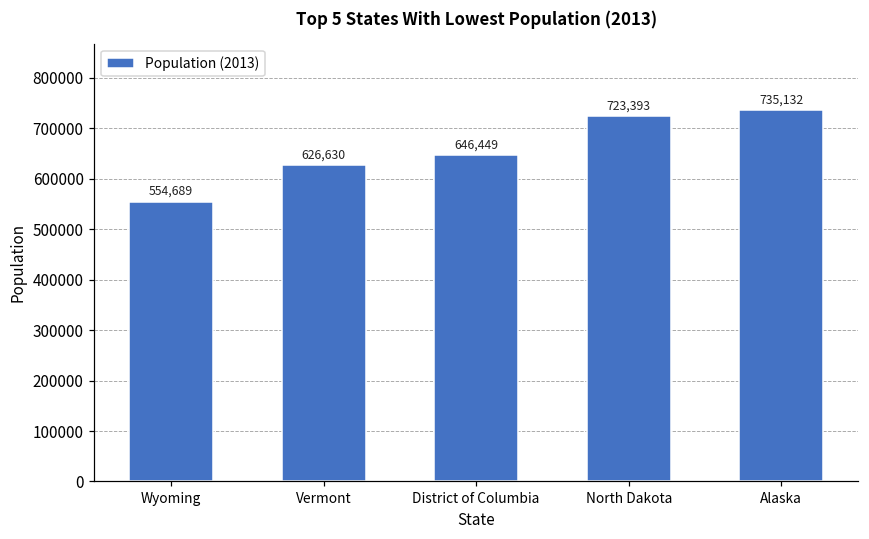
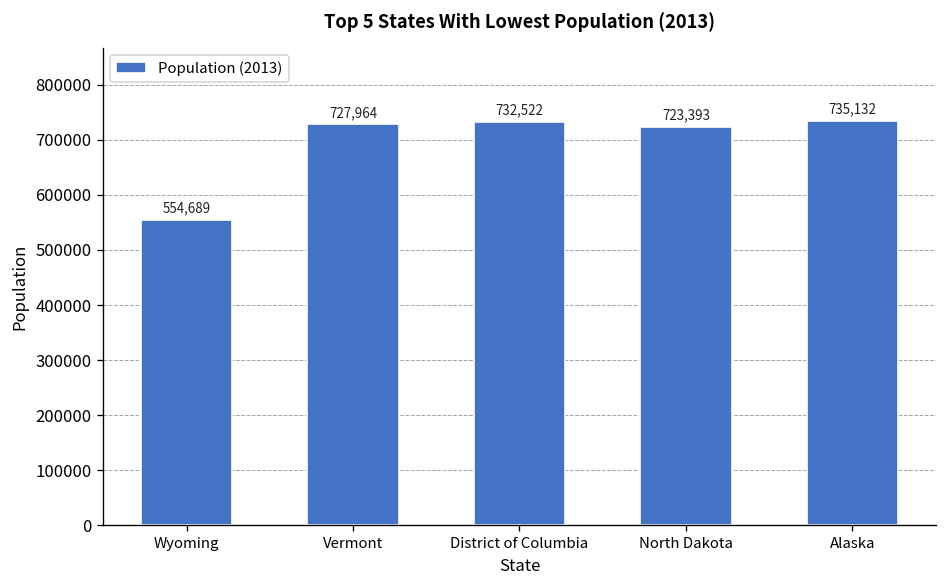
  {
    "Wyoming": "554,689",
-   "Vermont": "626,630",
-   "District of Columbia": "646,449",
+   "Vermont": "727,964",
+   "District of Columbia": "732,522",
    "North Dakota": "723,393",
    "Alaska": "735,132"
  }
